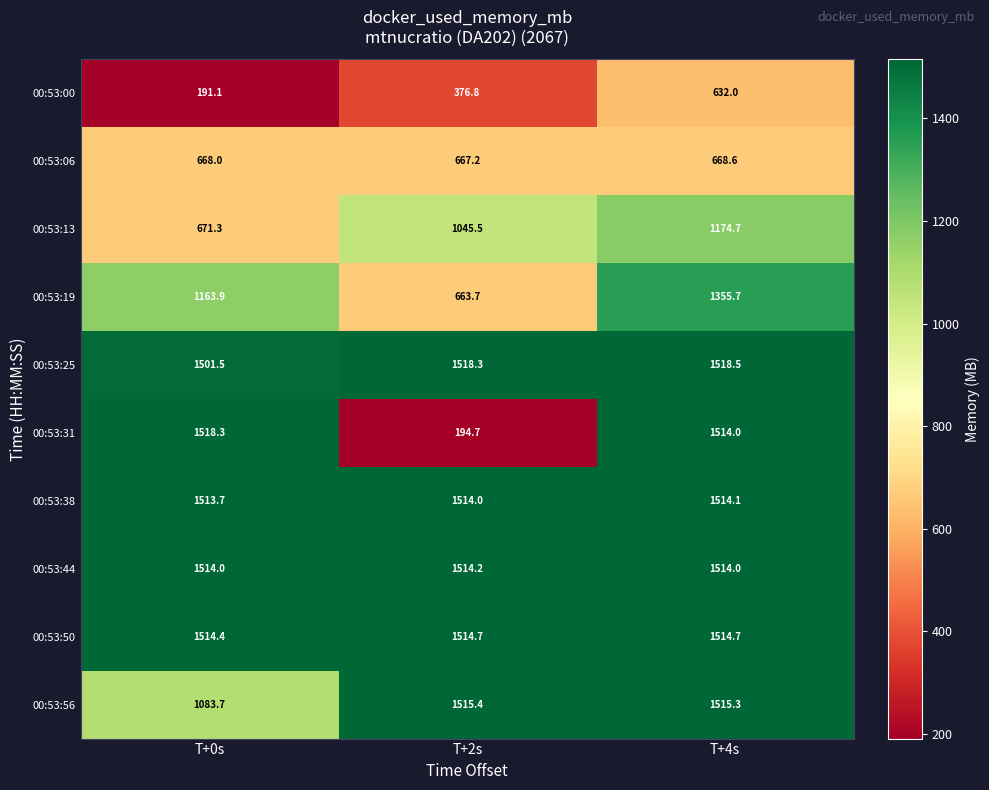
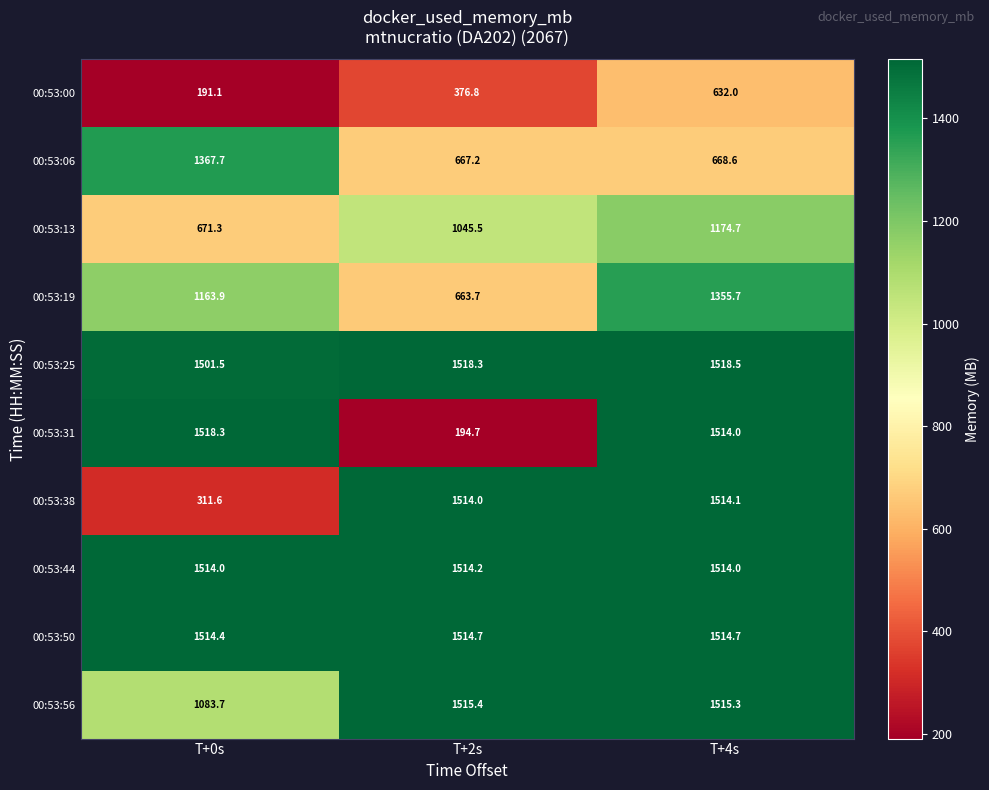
  {
    "00:53:00": {
      "T+0s": 191.1,
      "T+2s": 376.8,
      "T+4s": 632.0
    },
    "00:53:06": {
-     "T+0s": 668.0,
+     "T+0s": 1367.7,
      "T+2s": 667.2,
      "T+4s": 668.6
    },
    "00:53:13": {
      "T+0s": 671.3,
      "T+2s": 1045.5,
      "T+4s": 1174.7
    },
    "00:53:19": {
      "T+0s": 1163.9,
      "T+2s": 663.7,
      "T+4s": 1355.7
    },
    "00:53:25": {
      "T+0s": 1501.5,
      "T+2s": 1518.3,
      "T+4s": 1518.5
    },
    "00:53:31": {
      "T+0s": 1518.3,
      "T+2s": 194.7,
      "T+4s": 1514.0
    },
    "00:53:38": {
-     "T+0s": 1513.7,
+     "T+0s": 311.6,
      "T+2s": 1514.0,
      "T+4s": 1514.1
    },
    "00:53:44": {
      "T+0s": 1514.0,
      "T+2s": 1514.2,
      "T+4s": 1514.0
    },
    "00:53:50": {
      "T+0s": 1514.4,
      "T+2s": 1514.7,
      "T+4s": 1514.7
    },
    "00:53:56": {
      "T+0s": 1083.7,
      "T+2s": 1515.4,
      "T+4s": 1515.3
    }
  }
